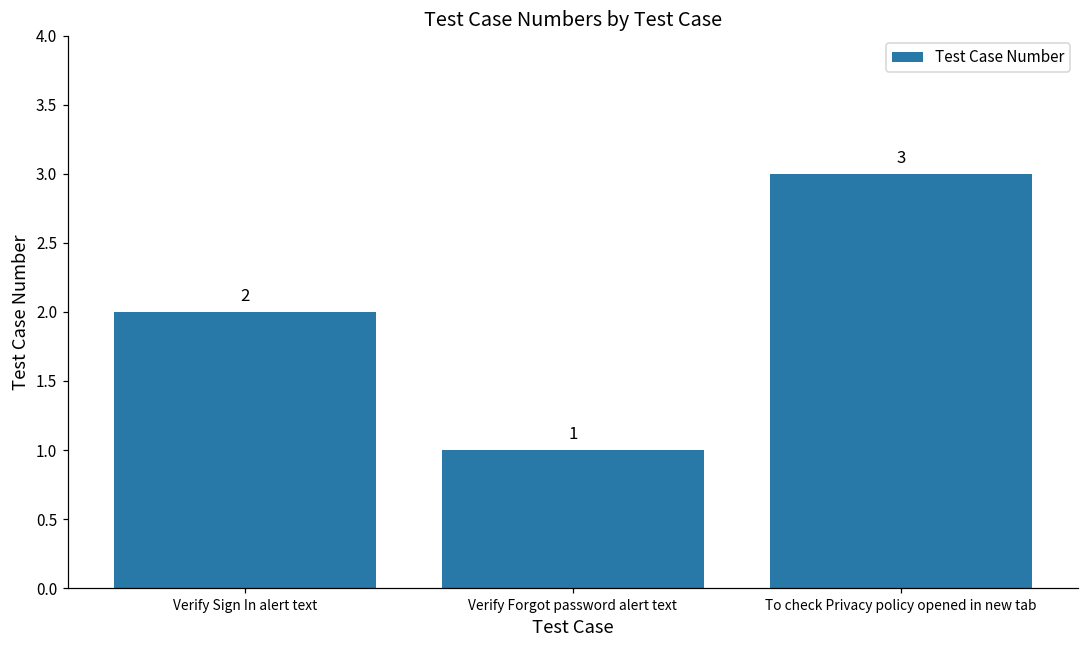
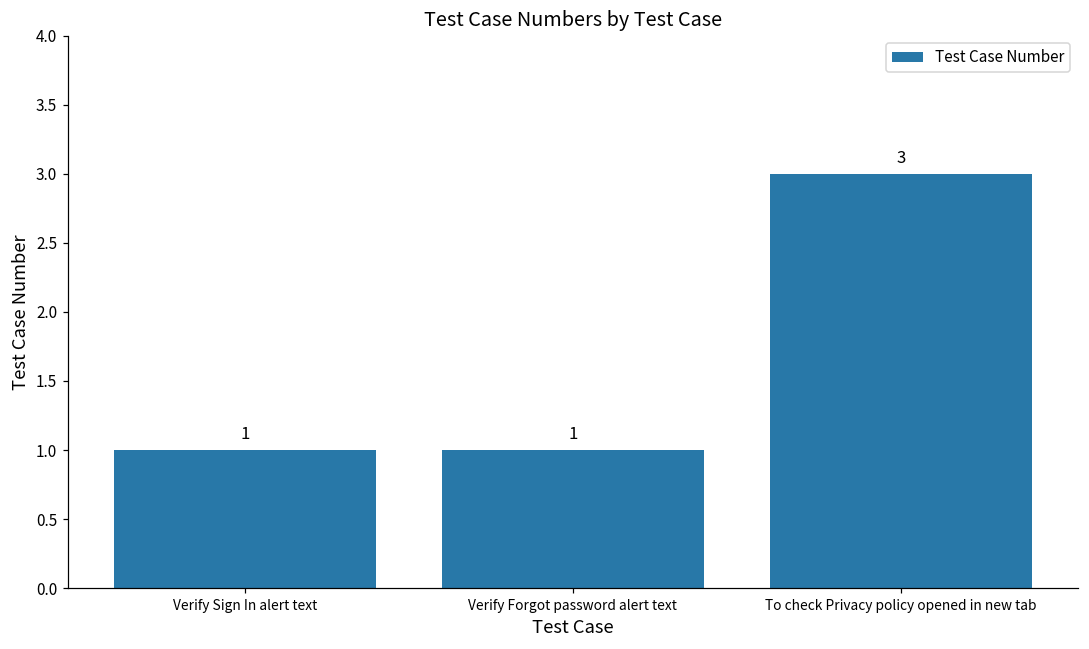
  {
-   "Verify Sign In alert text": 2,
+   "Verify Sign In alert text": 1,
    "Verify Forgot password alert text": 1,
    "To check Privacy policy opened in new tab": 3
  }
